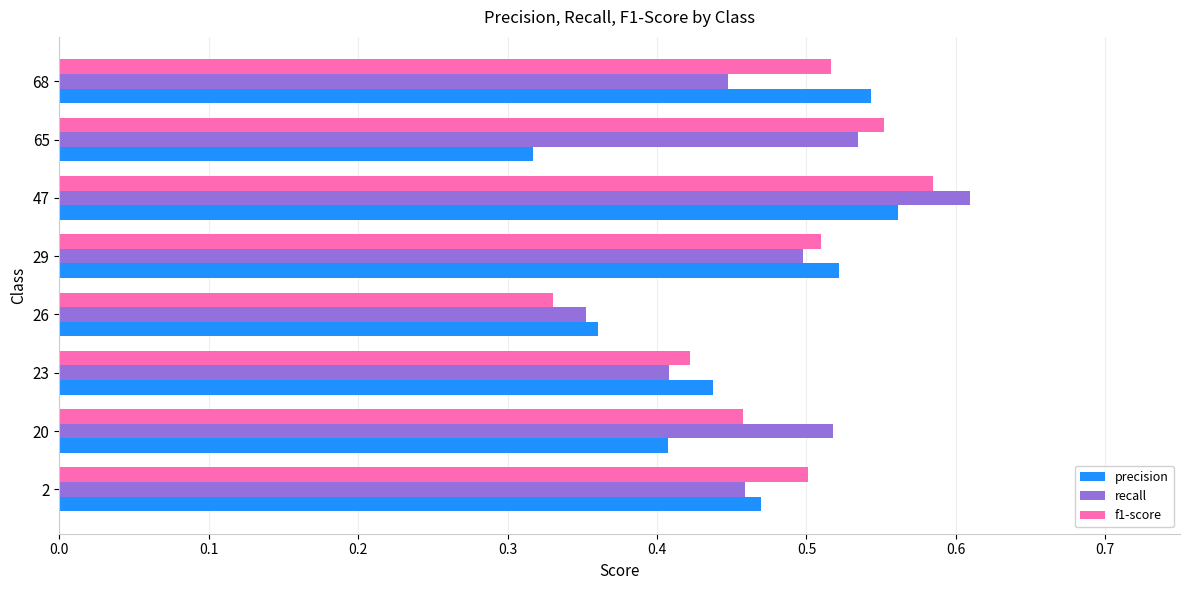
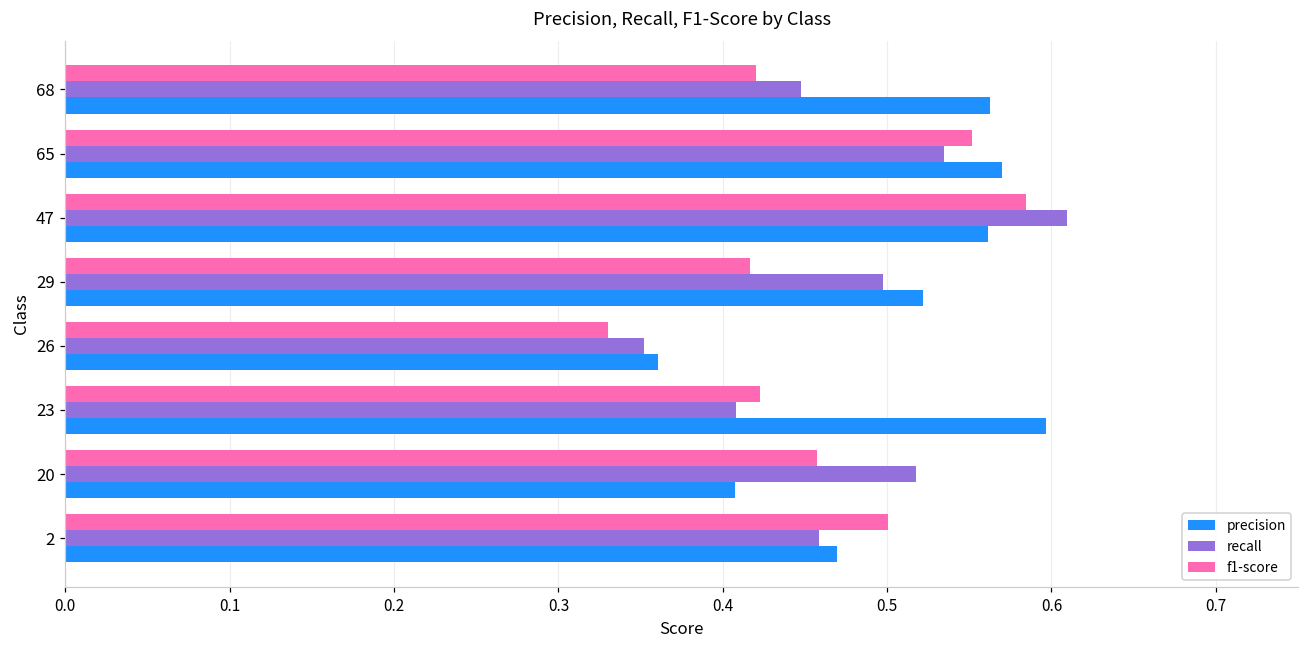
  {
    "precision": {
-     "68": 0.543,
-     "65": 0.317,
+     "68": 0.563,
+     "65": 0.570,
      "47": 0.561,
      "29": 0.522,
      "26": 0.360,
-     "23": 0.438,
+     "23": 0.597,
      "20": 0.407,
      "2": 0.470
    },
    "recall": {
      "68": 0.448,
      "65": 0.535,
      "47": 0.610,
      "29": 0.498,
      "26": 0.352,
      "23": 0.408,
      "20": 0.518,
      "2": 0.459
    },
    "f1-score": {
-     "68": 0.516,
+     "68": 0.420,
      "65": 0.552,
      "47": 0.584,
-     "29": 0.510,
+     "29": 0.417,
      "26": 0.330,
      "23": 0.422,
      "20": 0.457,
      "2": 0.501
    }
  }
